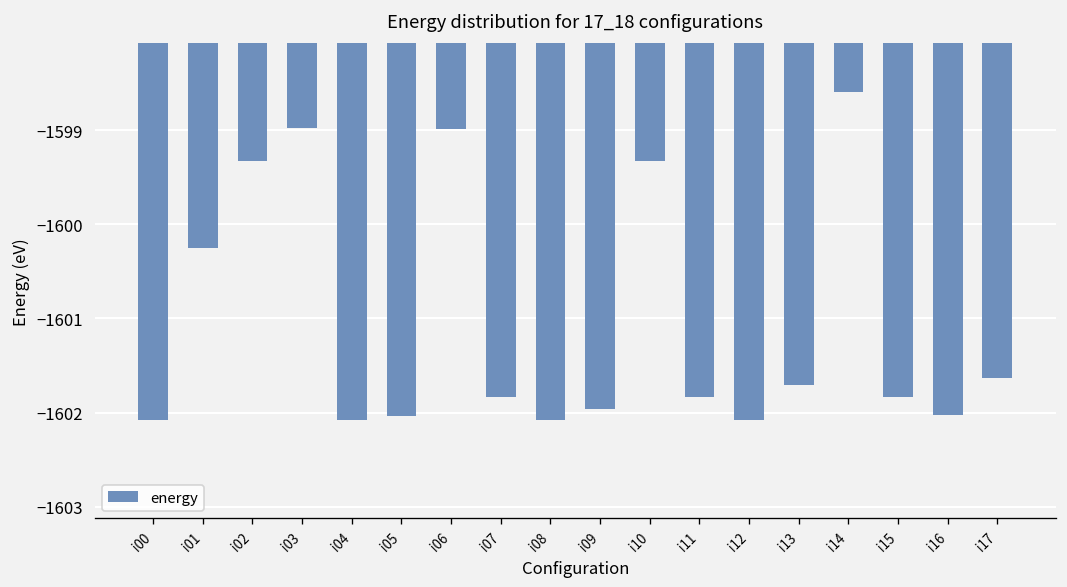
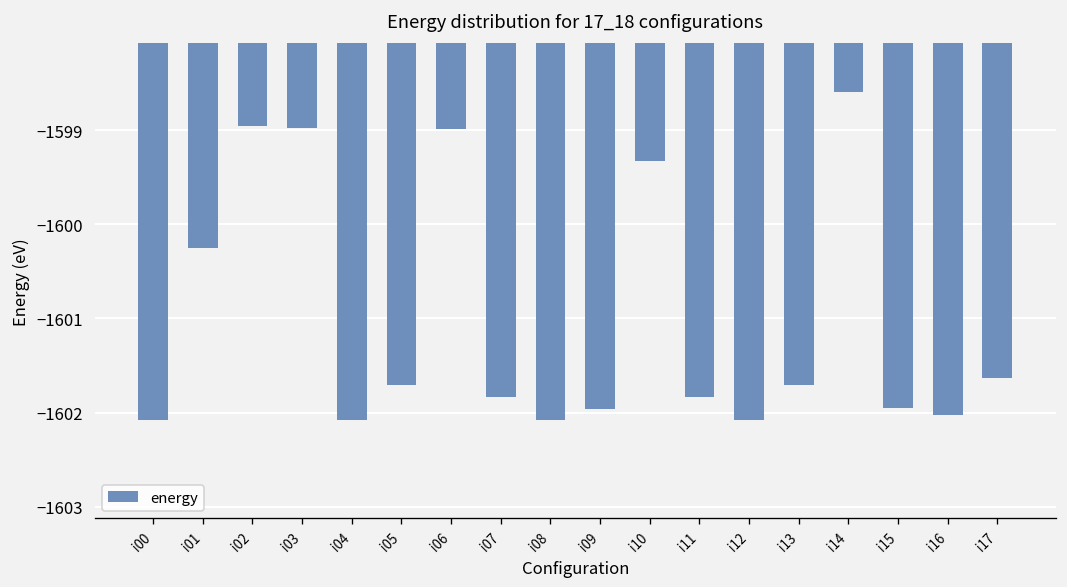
  {
    "i00": -1602.1,
    "i01": -1600.3,
-   "i02": -1599.3,
+   "i02": -1599.0,
    "i03": -1599.0,
    "i04": -1602.1,
-   "i05": -1602.0,
+   "i05": -1601.7,
    "i06": -1599.0,
    "i07": -1601.8,
    "i08": -1602.1,
    "i09": -1602.0,
    "i10": -1599.3,
    "i11": -1601.8,
    "i12": -1602.1,
    "i13": -1601.7,
    "i14": -1598.6,
-   "i15": -1601.8,
+   "i15": -1601.9,
    "i16": -1602.0,
    "i17": -1601.6
  }
